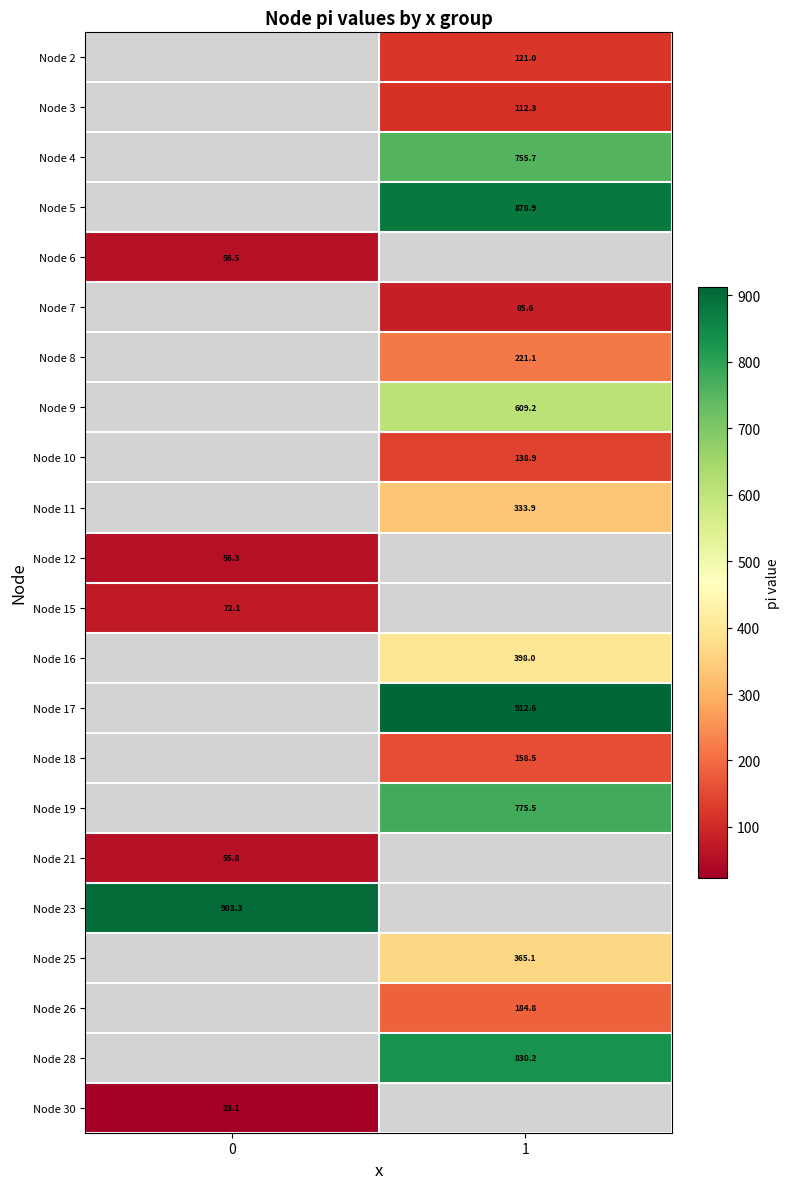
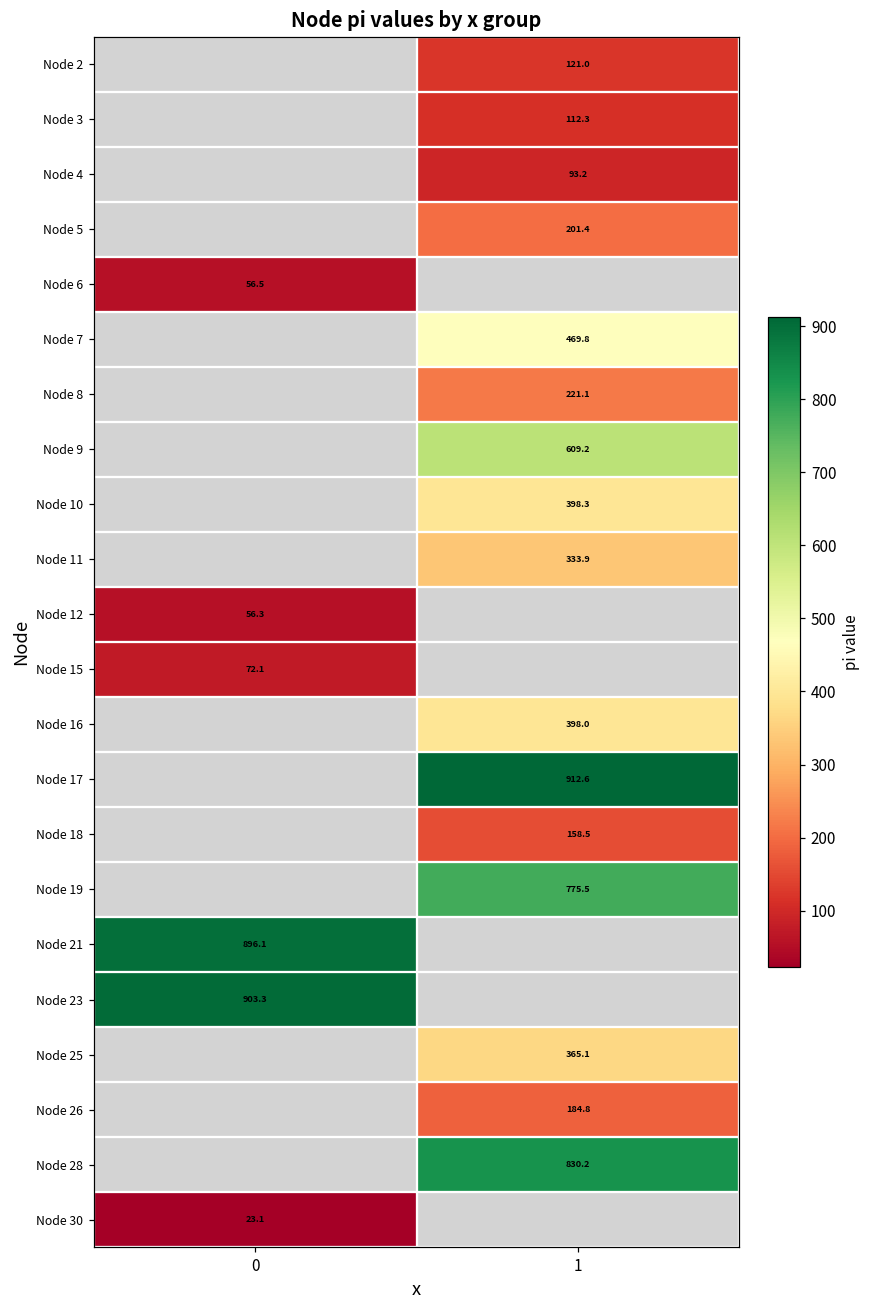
  {
    "Node 2": {
      "1": 121.0
    },
    "Node 3": {
      "1": 112.3
    },
    "Node 4": {
-     "1": 755.7
+     "1": 93.2
    },
    "Node 5": {
-     "1": 878.9
+     "1": 201.4
    },
    "Node 6": {
      "0": 56.5
    },
    "Node 7": {
-     "1": 85.6
+     "1": 469.8
    },
    "Node 8": {
      "1": 221.1
    },
    "Node 9": {
      "1": 609.2
    },
    "Node 10": {
-     "1": 138.9
+     "1": 398.3
    },
    "Node 11": {
      "1": 333.9
    },
    "Node 12": {
      "0": 56.3
    },
    "Node 15": {
      "0": 72.1
    },
    "Node 16": {
      "1": 398.0
    },
    "Node 17": {
      "1": 912.6
    },
    "Node 18": {
      "1": 158.5
    },
    "Node 19": {
      "1": 775.5
    },
    "Node 21": {
-     "0": 55.8
+     "0": 896.1
    },
    "Node 23": {
      "0": 903.3
    },
    "Node 25": {
      "1": 365.1
    },
    "Node 26": {
      "1": 184.8
    },
    "Node 28": {
      "1": 830.2
    },
    "Node 30": {
      "0": 23.1
    }
  }
